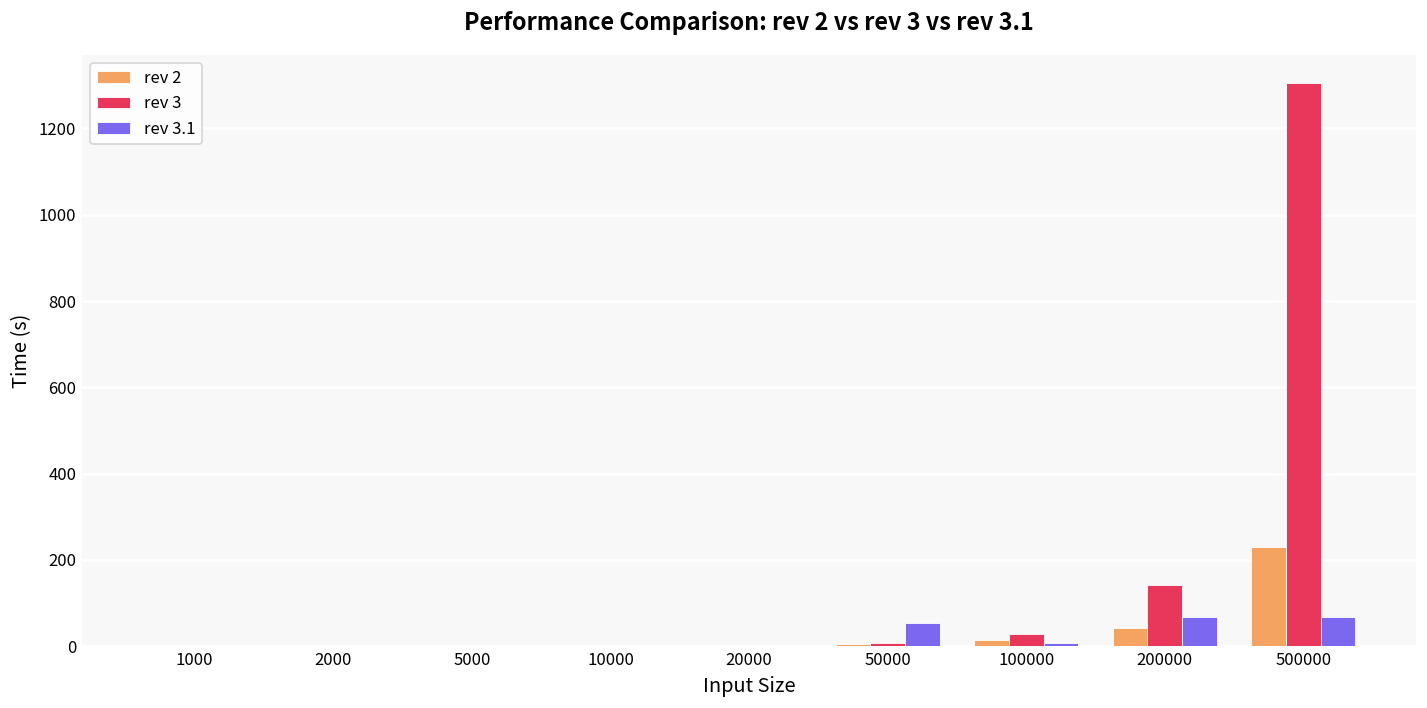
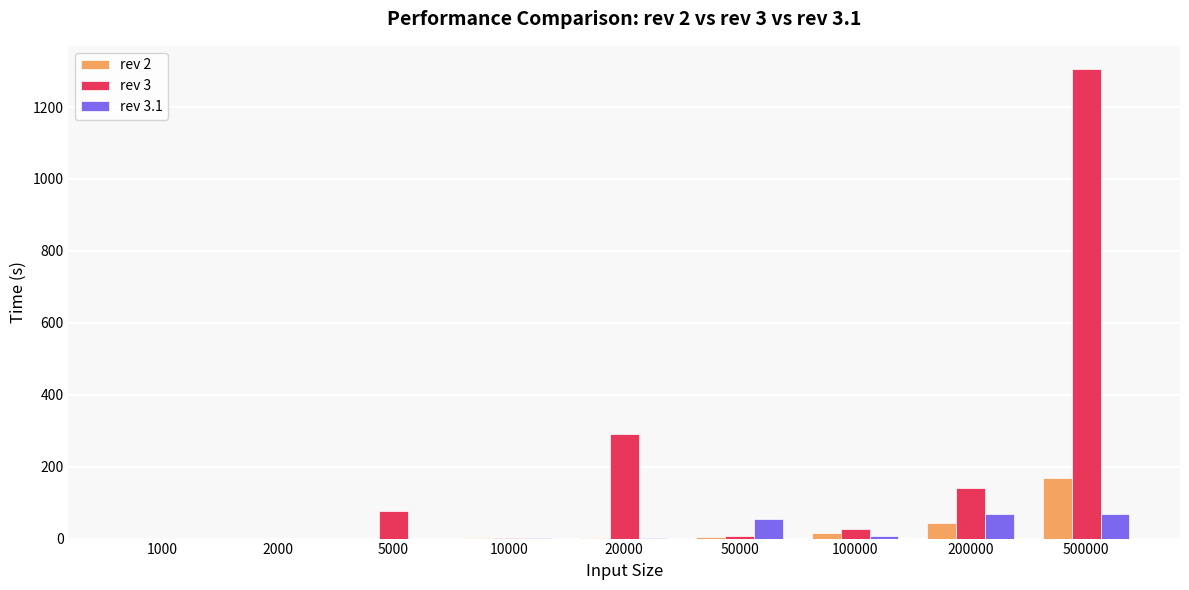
  {
    "rev 2": {
      "100000": 10,
      "200000": 40,
-     "500000": 230
+     "500000": 170
    },
    "rev 3": {
-     "5000": 0,
-     "20000": 0,
+     "5000": 80,
+     "20000": 290,
      "50000": 10,
      "100000": 30,
      "200000": 140,
      "500000": 1310
    },
    "rev 3.1": {
      "50000": 50,
      "200000": 70,
      "500000": 70
    }
  }
